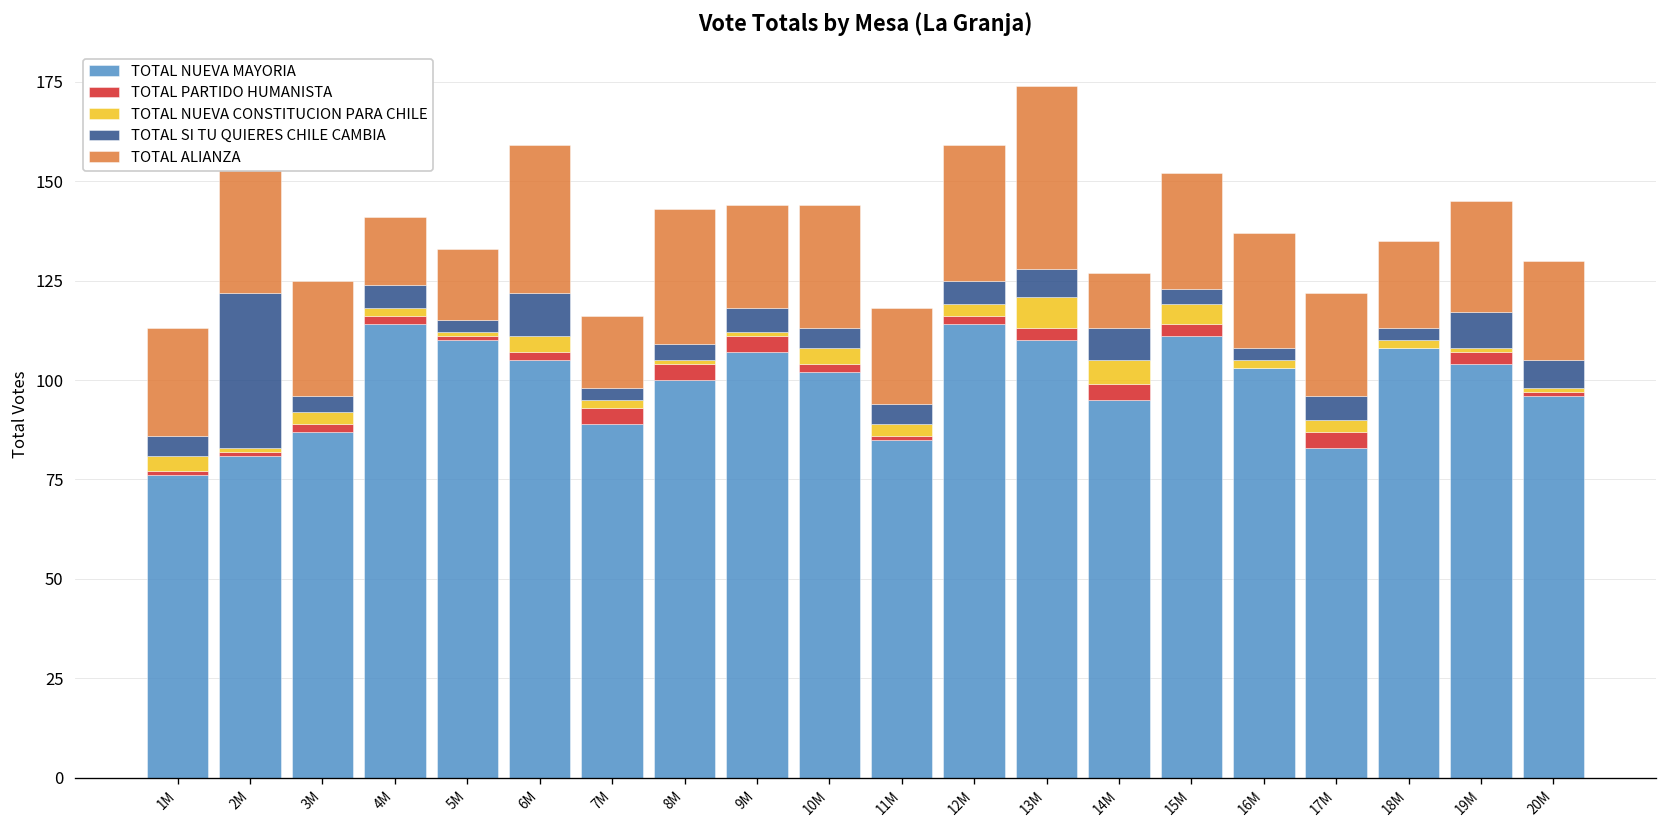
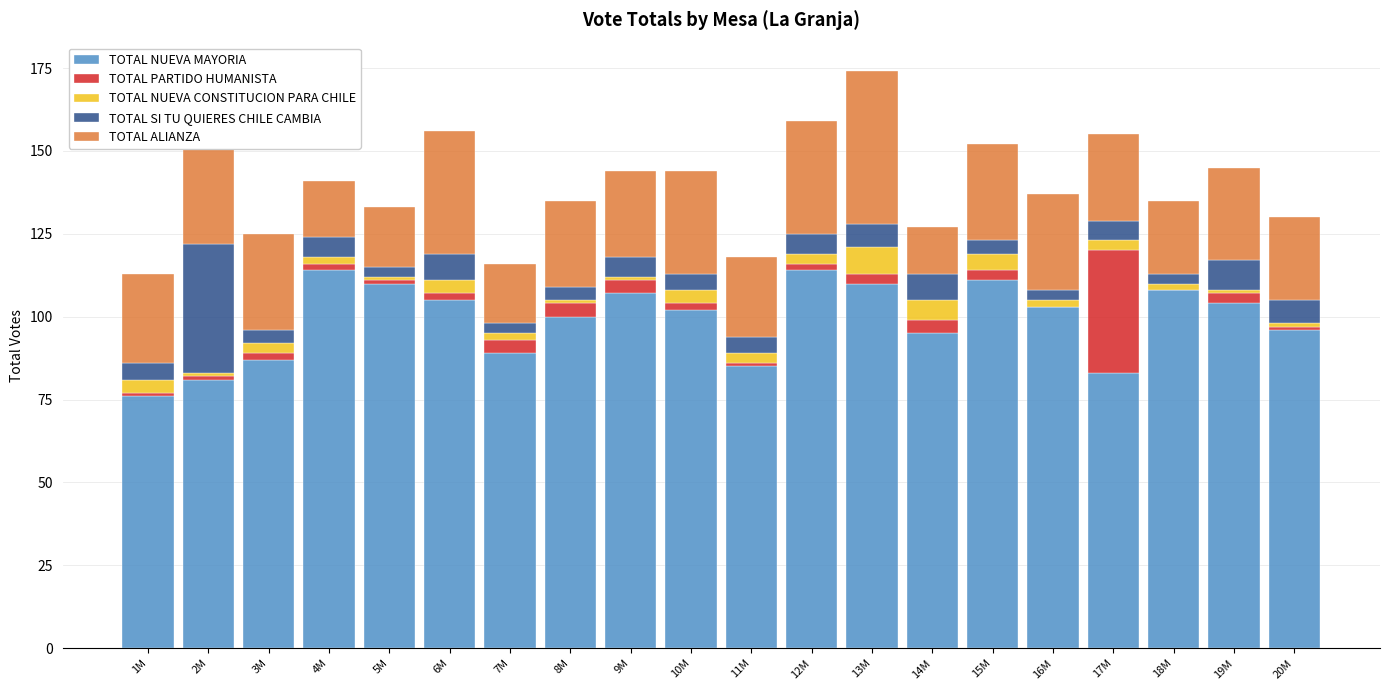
  {
    "TOTAL NUEVA MAYORIA": {
      "1M": 76,
      "2M": 81,
      "3M": 87,
      "4M": 114,
      "5M": 110,
      "6M": 105,
      "7M": 89,
      "8M": 100,
      "9M": 107,
      "10M": 102,
      "11M": 85,
      "12M": 114,
      "13M": 110,
      "14M": 95,
      "15M": 111,
      "16M": 103,
      "17M": 83,
      "18M": 108,
      "19M": 104,
      "20M": 96
    },
    "TOTAL PARTIDO HUMANISTA": {
      "1M": 1,
      "2M": 1,
      "3M": 2,
      "4M": 2,
      "5M": 1,
      "6M": 2,
      "7M": 4,
      "8M": 4,
      "9M": 4,
      "10M": 2,
      "11M": 1,
      "12M": 2,
      "13M": 3,
      "14M": 4,
      "15M": 3,
      "16M": 0,
-     "17M": 4,
+     "17M": 37,
      "18M": 0,
      "19M": 3,
      "20M": 1
    },
    "TOTAL NUEVA CONSTITUCION PARA CHILE": {
      "1M": 4,
      "2M": 1,
      "3M": 3,
      "4M": 2,
      "5M": 1,
      "6M": 4,
      "7M": 2,
      "8M": 1,
      "9M": 1,
      "10M": 4,
      "11M": 3,
      "12M": 3,
      "13M": 8,
      "14M": 6,
      "15M": 5,
      "16M": 2,
      "17M": 3,
      "18M": 2,
      "19M": 1,
      "20M": 1
    },
    "TOTAL SI TU QUIERES CHILE CAMBIA": {
      "1M": 5,
      "2M": 39,
      "3M": 4,
      "4M": 6,
      "5M": 3,
-     "6M": 11,
+     "6M": 8,
      "7M": 3,
      "8M": 4,
      "9M": 6,
      "10M": 5,
      "11M": 5,
      "12M": 6,
      "13M": 7,
      "14M": 8,
      "15M": 4,
      "16M": 3,
      "17M": 6,
      "18M": 3,
      "19M": 9,
      "20M": 7
    },
    "TOTAL ALIANZA": {
      "1M": 27,
      "3M": 29,
      "4M": 17,
      "5M": 18,
      "6M": 37,
      "7M": 18,
-     "8M": 34,
+     "8M": 26,
      "9M": 26,
      "10M": 31,
      "11M": 24,
      "12M": 34,
      "13M": 46,
      "14M": 14,
      "15M": 29,
      "16M": 29,
      "17M": 26,
      "18M": 22,
      "19M": 28,
      "20M": 25
    }
  }
